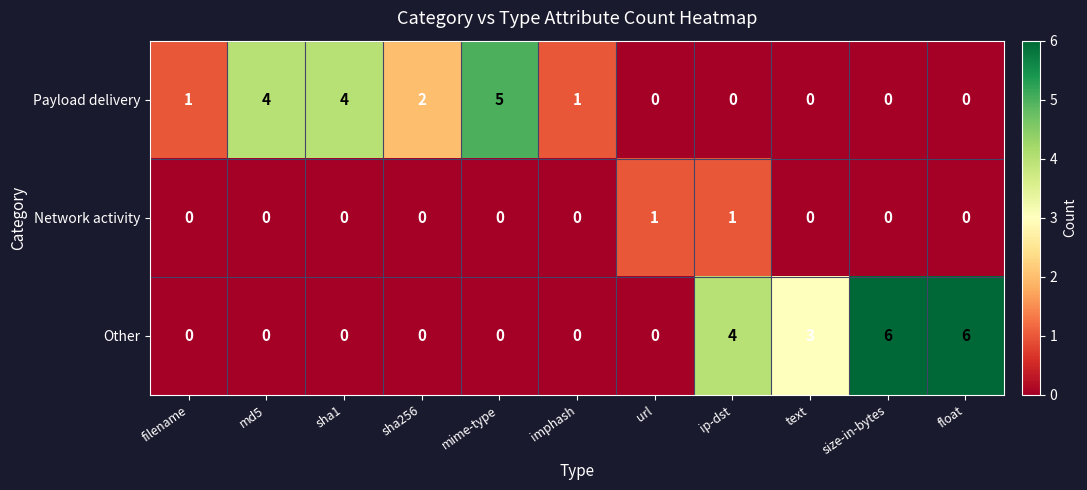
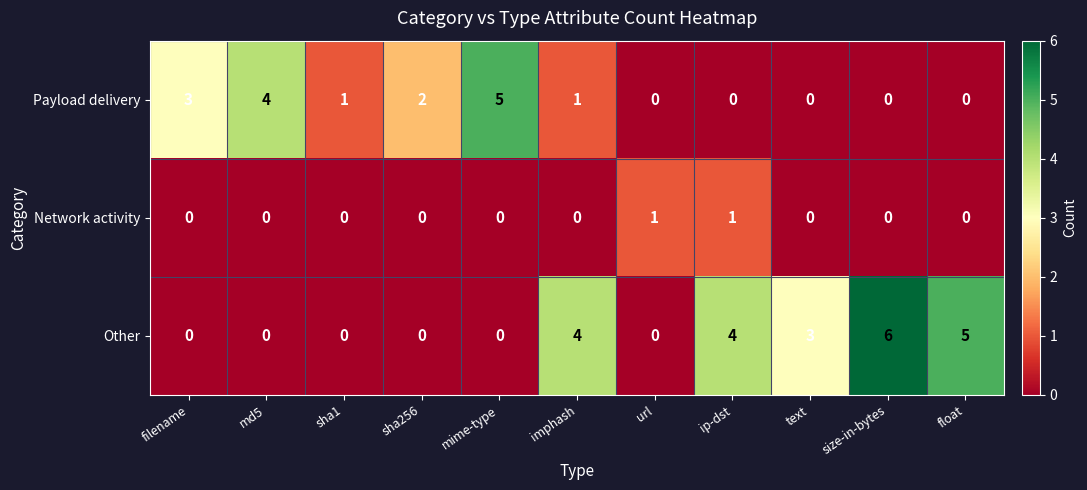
  {
    "Payload delivery": {
-     "filename": 1,
+     "filename": 3,
      "md5": 4,
-     "sha1": 4,
+     "sha1": 1,
      "sha256": 2,
      "mime-type": 5,
      "imphash": 1,
      "url": 0,
      "ip-dst": 0,
      "text": 0,
      "size-in-bytes": 0,
      "float": 0
    },
    "Network activity": {
      "filename": 0,
      "md5": 0,
      "sha1": 0,
      "sha256": 0,
      "mime-type": 0,
      "imphash": 0,
      "url": 1,
      "ip-dst": 1,
      "text": 0,
      "size-in-bytes": 0,
      "float": 0
    },
    "Other": {
      "filename": 0,
      "md5": 0,
      "sha1": 0,
      "sha256": 0,
      "mime-type": 0,
-     "imphash": 0,
+     "imphash": 4,
      "url": 0,
      "ip-dst": 4,
      "text": 3,
      "size-in-bytes": 6,
-     "float": 6
+     "float": 5
    }
  }
